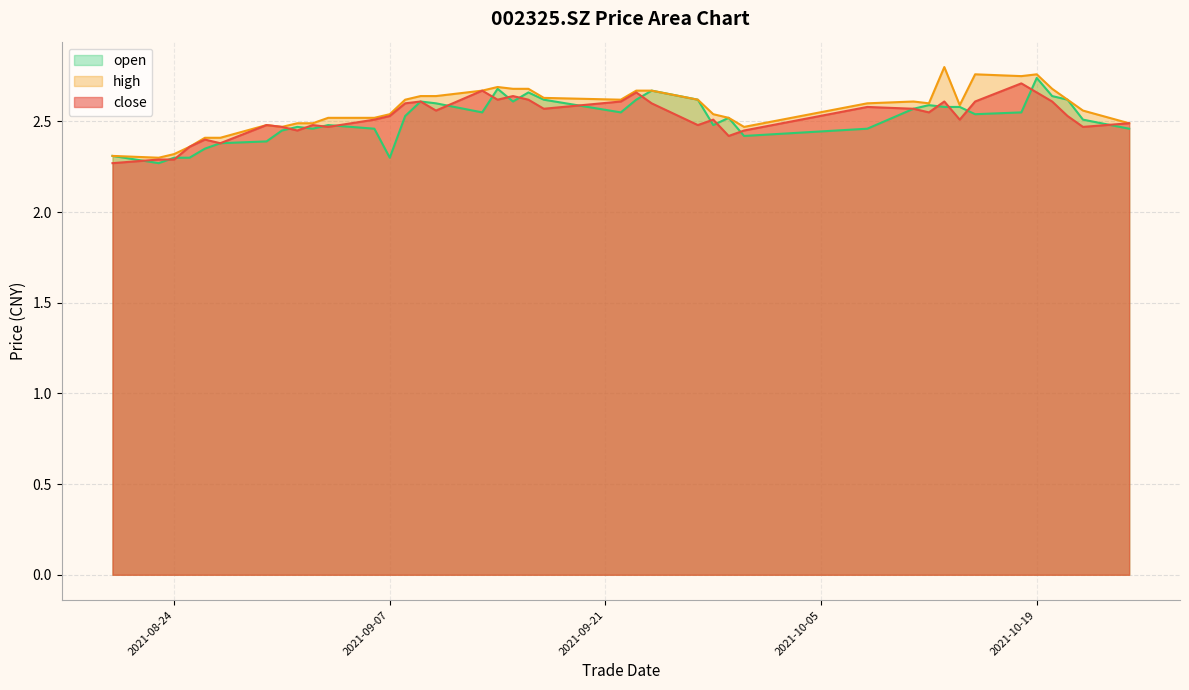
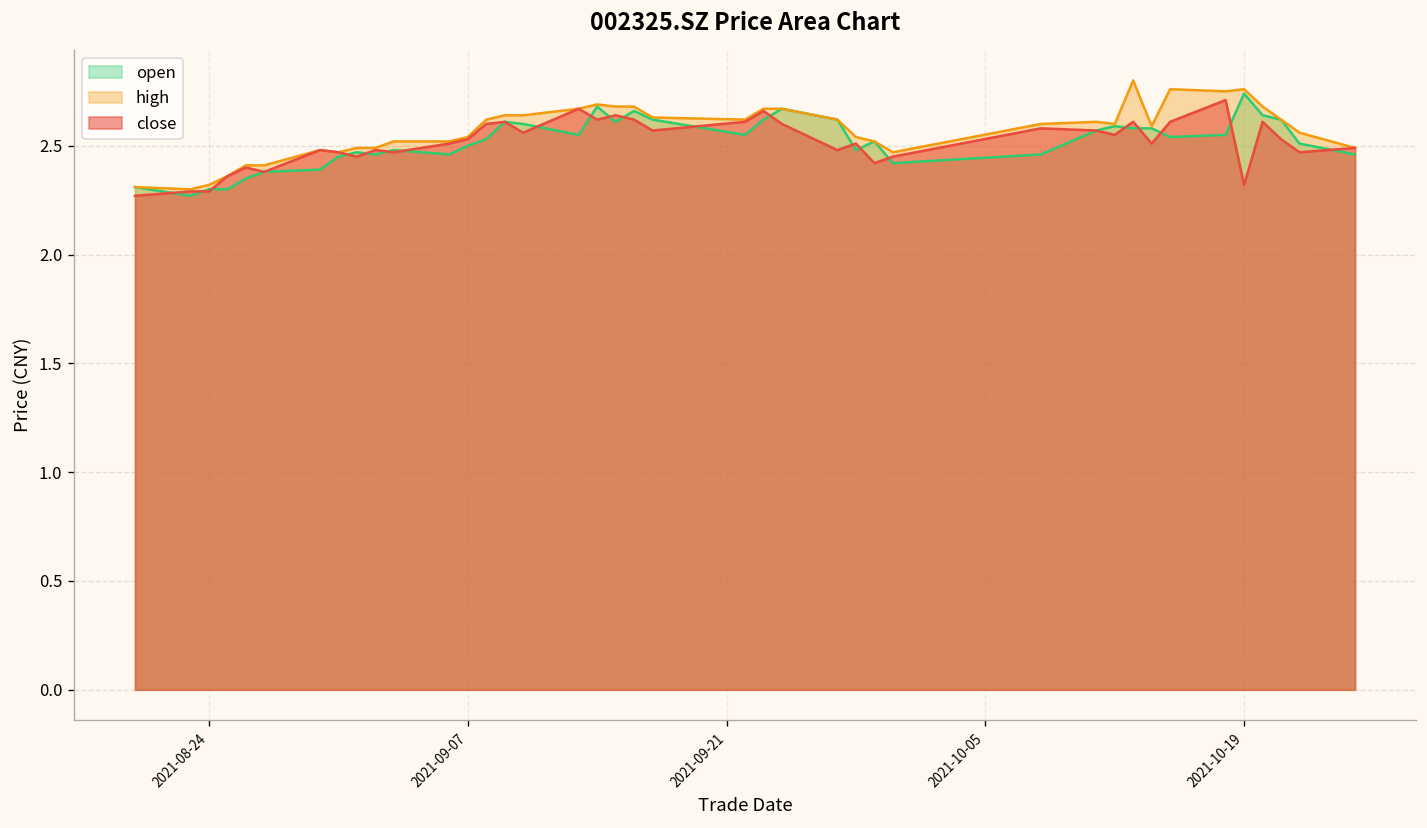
  {
    "open": {
-     "2021-09-07": 2.3,
+     "2021-09-07": 2.5,
      "2021-10-19": 2.74
    },
    "high": {
      "2021-08-24": 2.32,
      "2021-10-19": 2.76
    },
    "close": {
-     "2021-10-19": 2.66
+     "2021-10-19": 2.32
    }
  }
